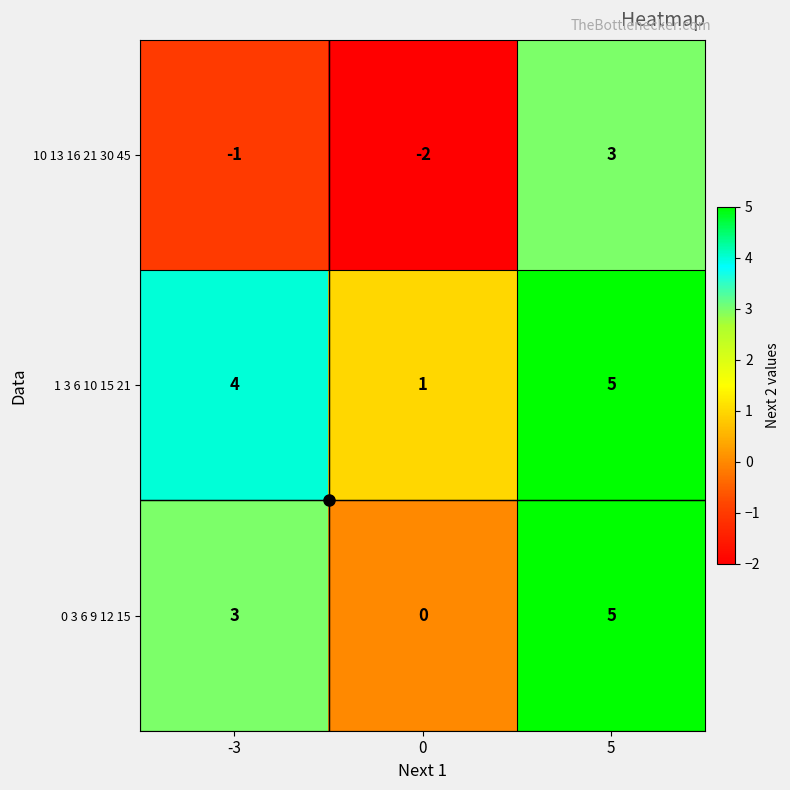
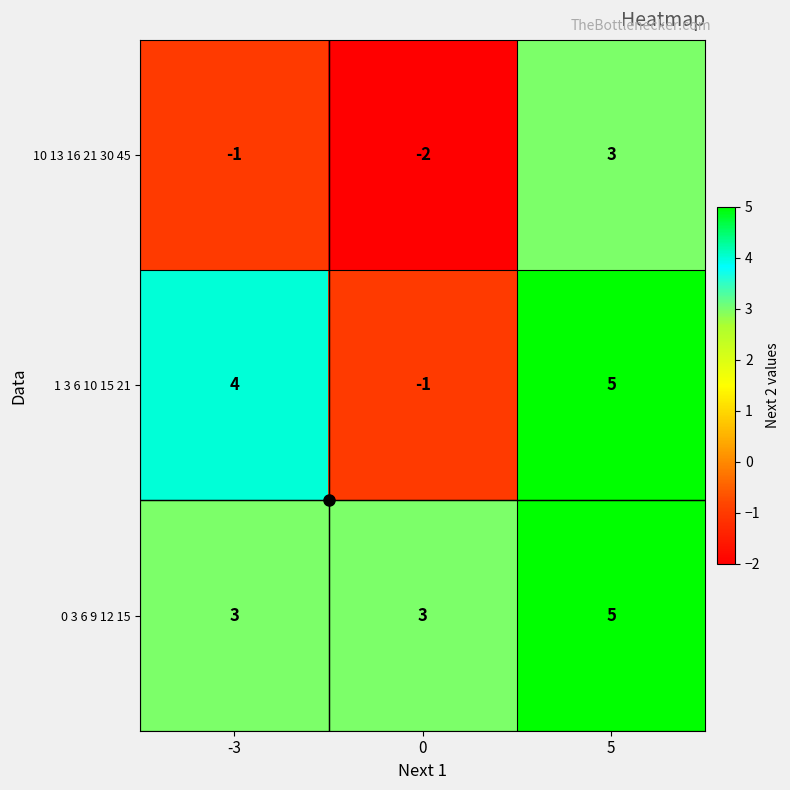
  {
    "10 13 16 21 30 45": {
      "-3": -1,
      "0": -2,
      "5": 3
    },
    "1 3 6 10 15 21": {
      "-3": 4,
-     "0": 1,
+     "0": -1,
      "5": 5
    },
    "0 3 6 9 12 15": {
      "-3": 3,
-     "0": 0,
+     "0": 3,
      "5": 5
    }
  }
